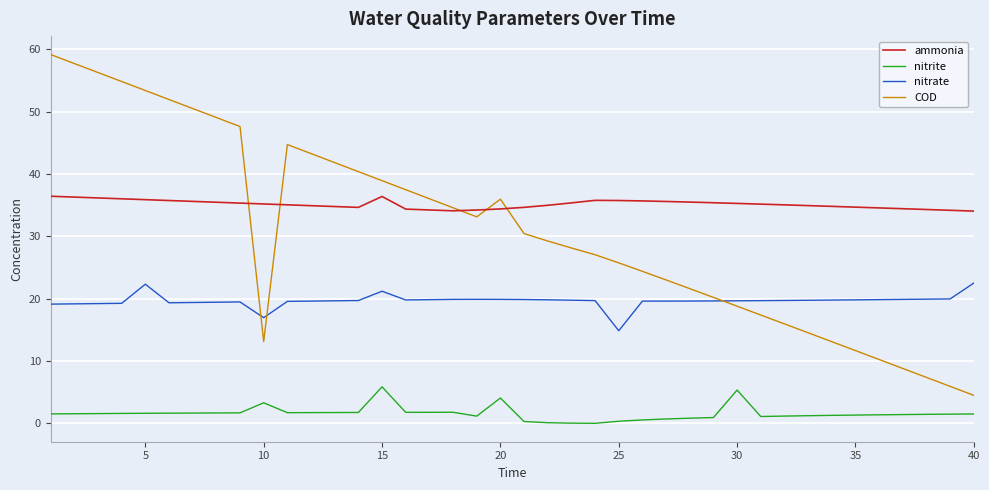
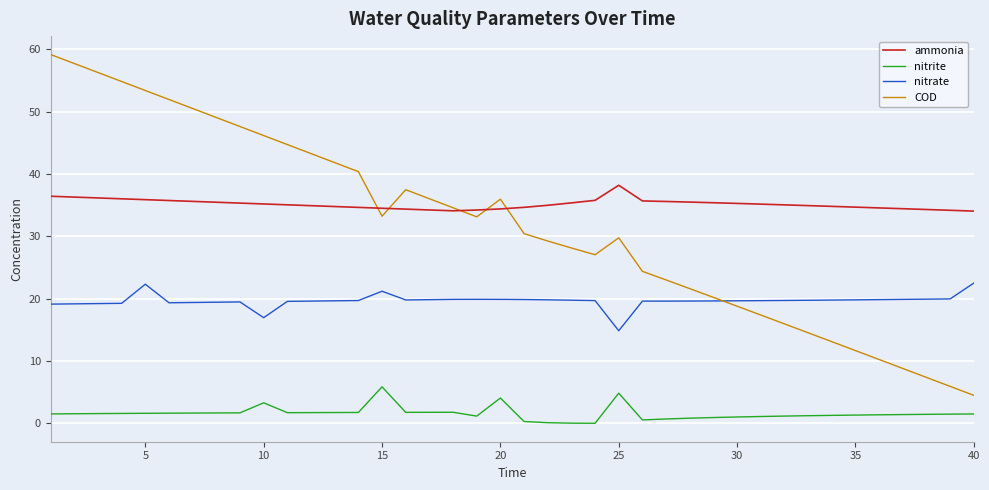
  {
    "ammonia": {
      "5": 36,
      "10": 35,
-     "15": 36,
+     "15": 35,
      "20": 34,
-     "25": 36,
+     "25": 38,
      "30": 35,
      "35": 35,
      "40": 34
    },
    "nitrite": {
      "5": 2,
      "10": 3,
      "15": 6,
      "20": 4,
-     "25": 0,
-     "30": 5,
+     "25": 5,
+     "30": 1,
      "35": 1,
      "40": 2
    },
    "nitrate": {
      "5": 22,
      "10": 17,
      "15": 21,
      "20": 20,
      "25": 15,
      "30": 20,
      "35": 20,
      "40": 23
    },
    "COD": {
      "5": 53,
-     "10": 13,
-     "15": 39,
+     "10": 46,
+     "15": 33,
      "20": 36,
-     "25": 26,
+     "25": 30,
      "30": 19,
      "35": 12,
      "40": 5
    }
  }
